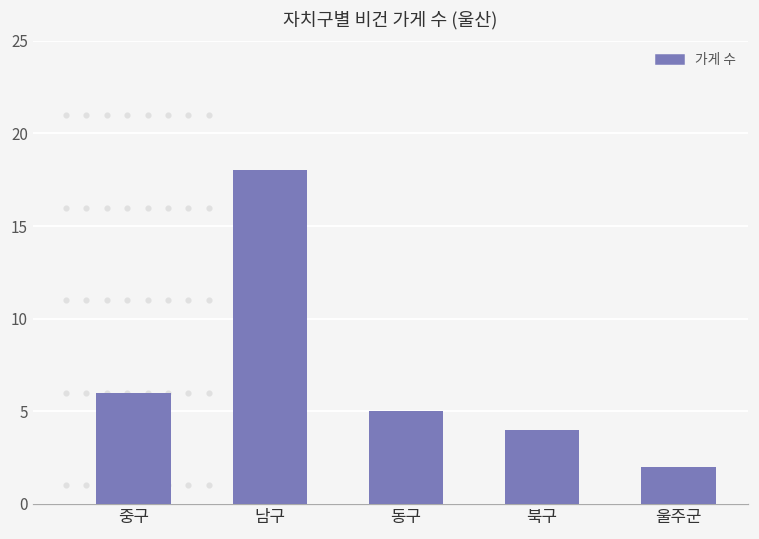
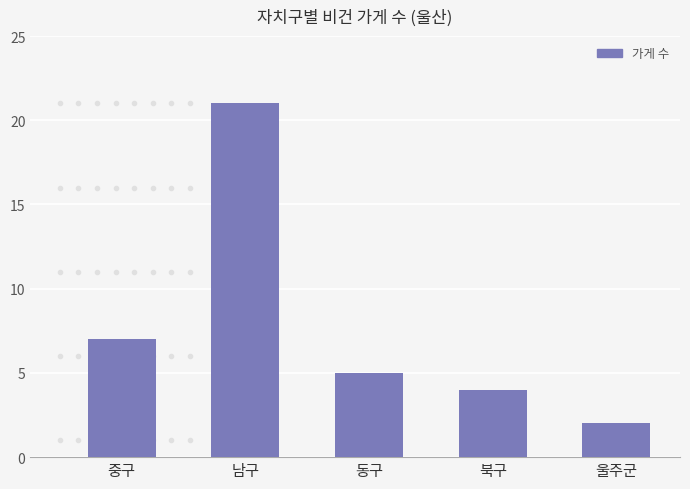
  {
    "가게 수": {
-     "중구": 6,
-     "남구": 18,
+     "중구": 7,
+     "남구": 21,
      "동구": 5,
      "북구": 4,
      "울주군": 2
    }
  }
